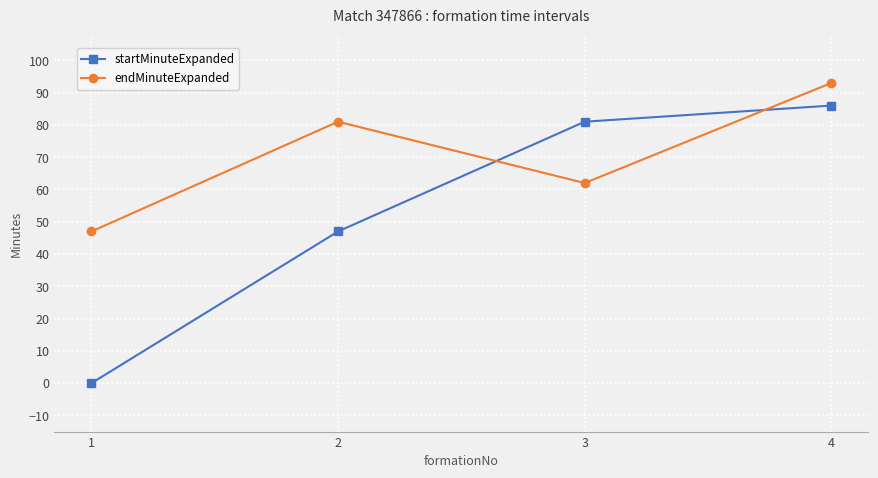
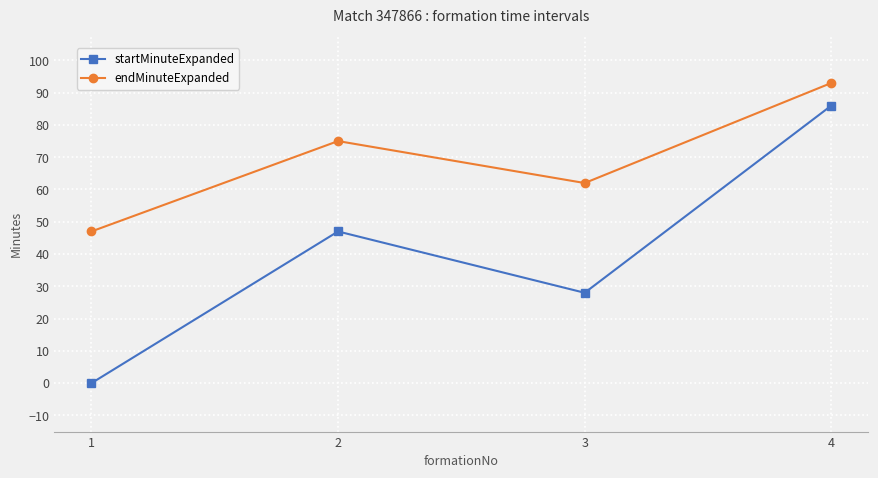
  {
    "startMinuteExpanded": {
      "1": 0,
      "2": 47,
-     "3": 81,
+     "3": 28,
      "4": 86
    },
    "endMinuteExpanded": {
      "1": 47,
-     "2": 81,
+     "2": 75,
      "3": 62,
      "4": 93
    }
  }
